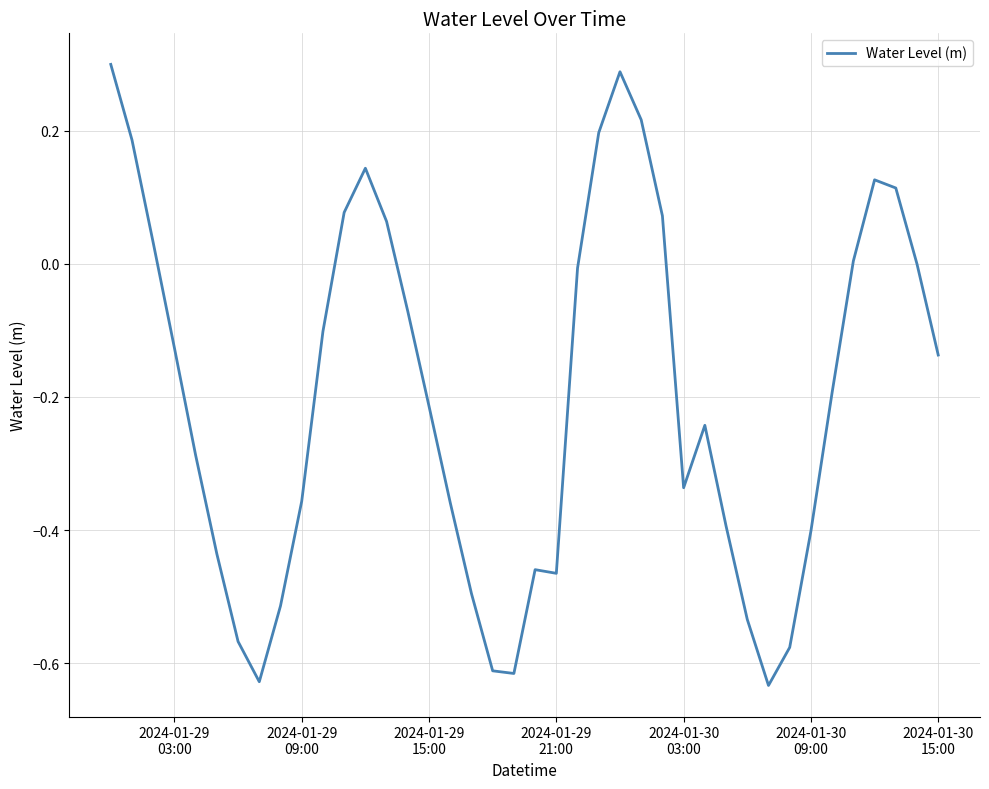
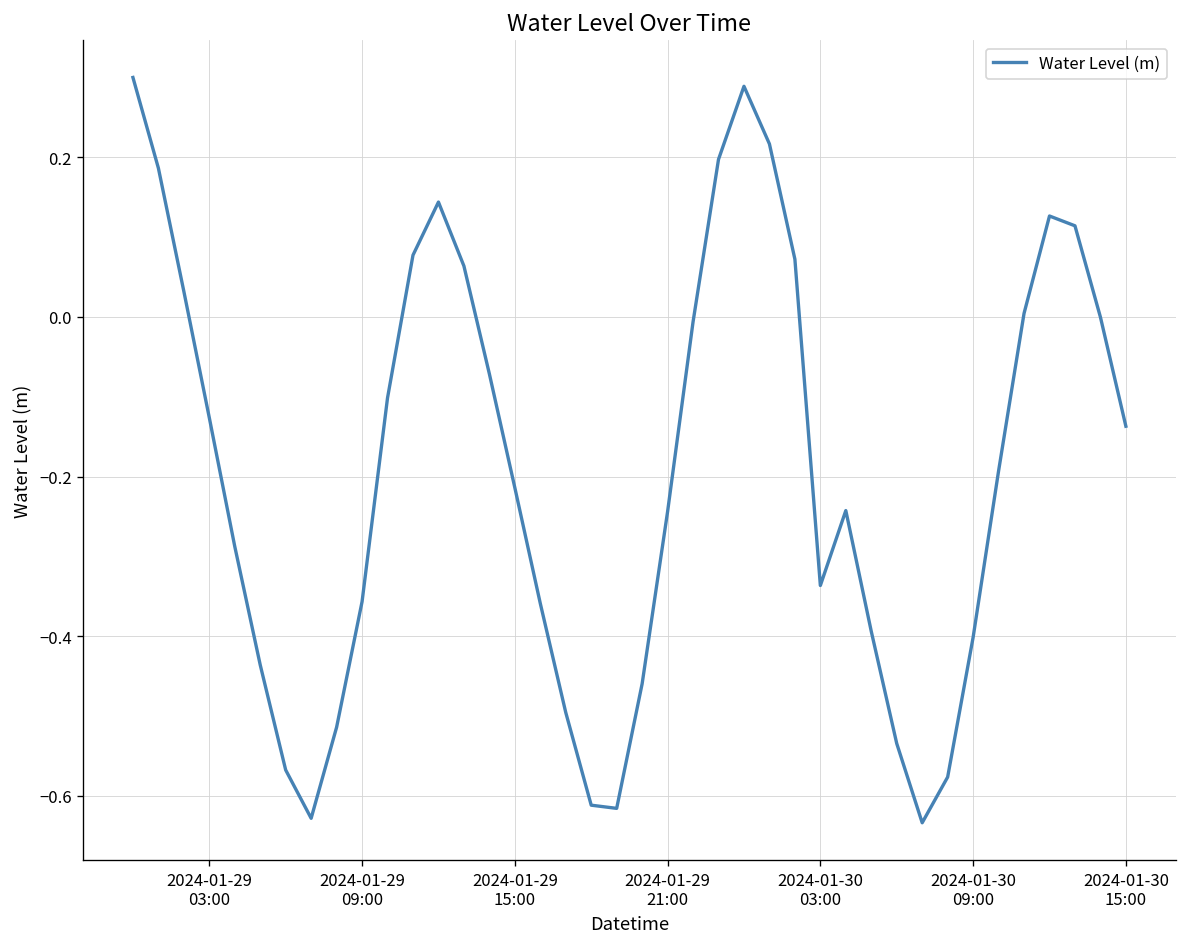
  {
    "2024-01-29 03:00": -0.13,
    "2024-01-29 09:00": -0.36,
    "2024-01-29 15:00": -0.21,
-   "2024-01-29 21:00": -0.47,
+   "2024-01-29 21:00": -0.24,
    "2024-01-30 03:00": -0.34,
    "2024-01-30 09:00": -0.40,
    "2024-01-30 15:00": -0.14
  }
